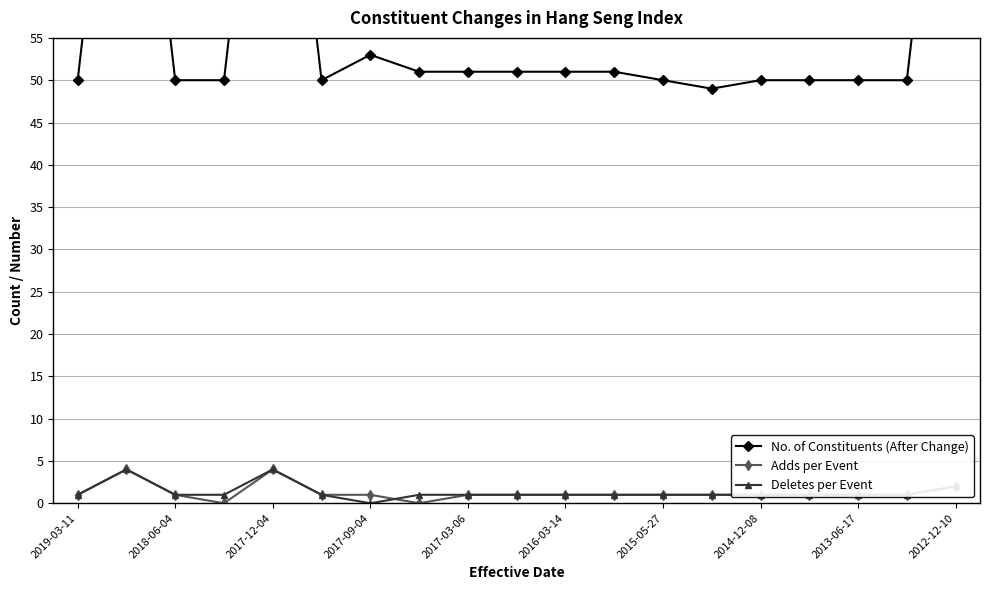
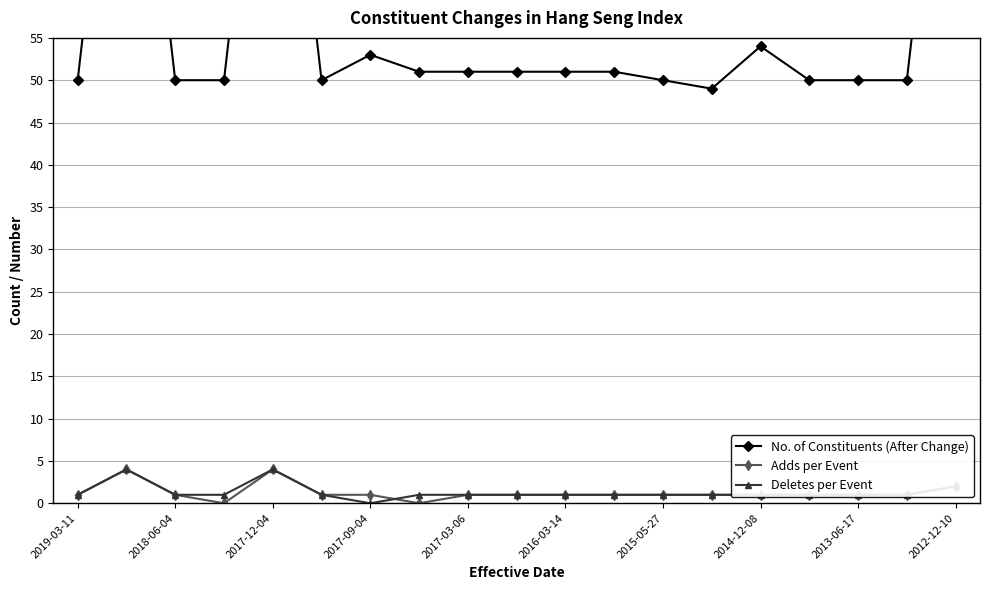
  {
    "No. of Constituents (After Change)": {
      "2019-03-11": 50,
      "2018-06-04": 50,
      "2017-09-04": 53,
      "2017-03-06": 51,
      "2016-03-14": 51,
      "2015-05-27": 50,
-     "2014-12-08": 50,
+     "2014-12-08": 54,
      "2013-06-17": 50
    }
  }
